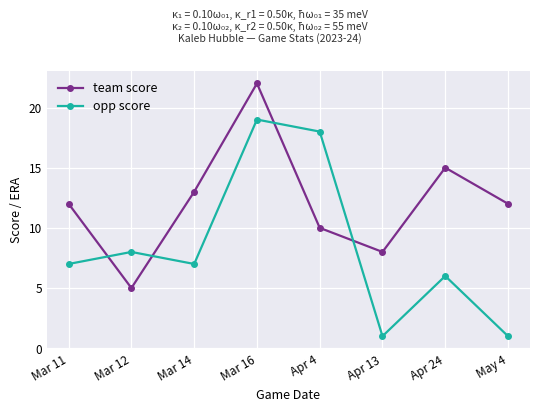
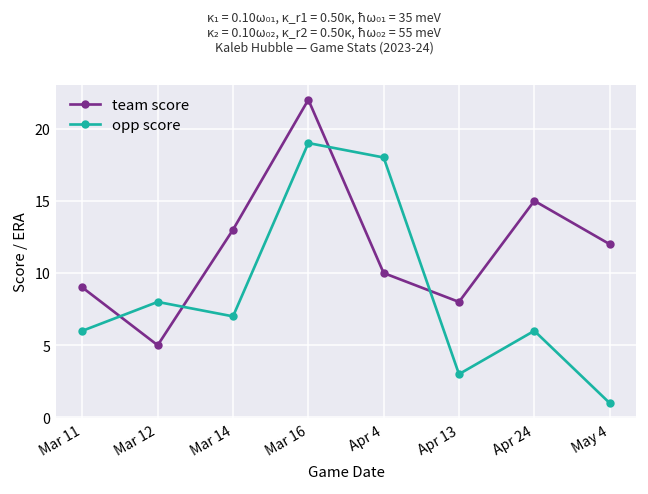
  {
    "team score": {
-     "Mar 11": 12,
+     "Mar 11": 9,
      "Mar 12": 5,
      "Mar 14": 13,
      "Mar 16": 22,
      "Apr 4": 10,
      "Apr 13": 8,
      "Apr 24": 15,
      "May 4": 12
    },
    "opp score": {
-     "Mar 11": 7,
+     "Mar 11": 6,
      "Mar 12": 8,
      "Mar 14": 7,
      "Mar 16": 19,
      "Apr 4": 18,
-     "Apr 13": 1,
+     "Apr 13": 3,
      "Apr 24": 6,
      "May 4": 1
    }
  }
